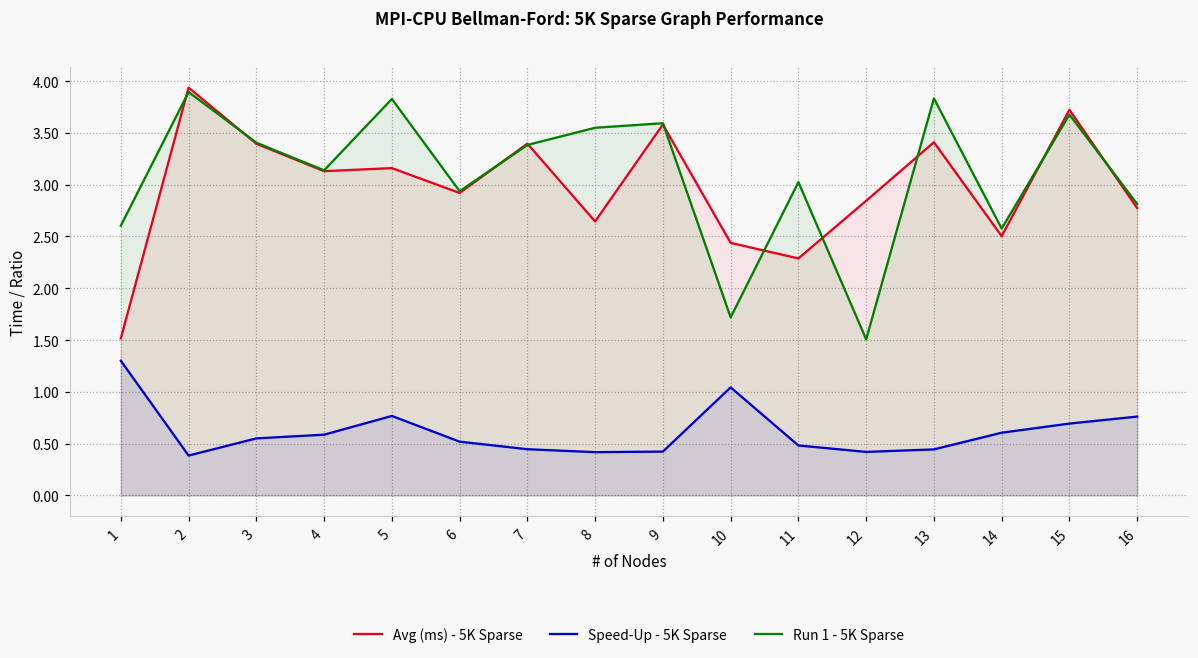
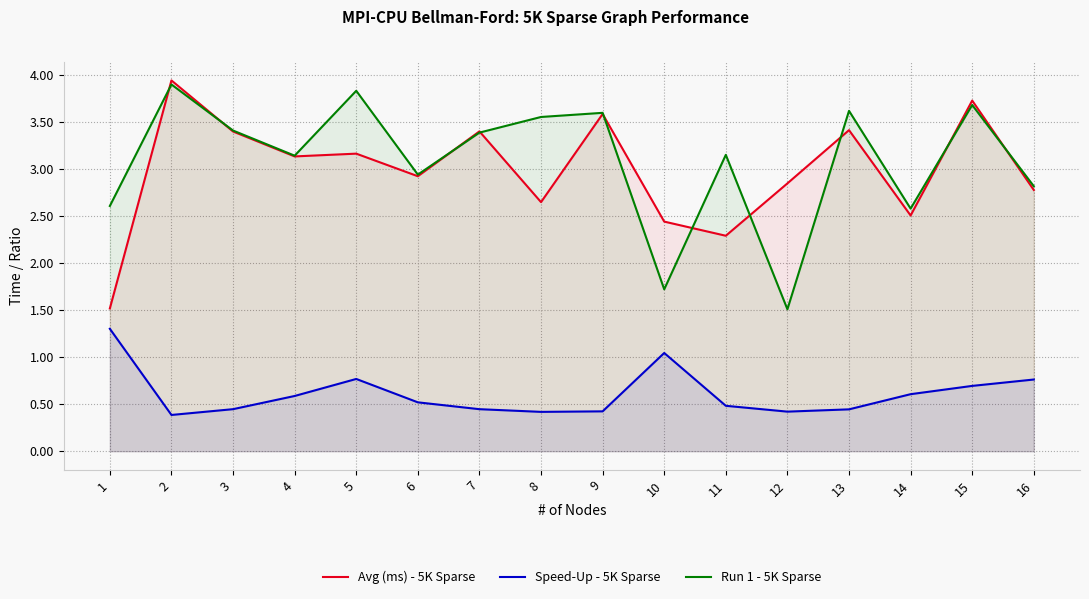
  {
    "Avg (ms) - 5K Sparse": {
      "1": 1.5,
      "2": 3.9,
      "5": 3.2,
      "8": 2.6,
      "10": 2.4,
      "11": 2.3,
      "12": 2.8,
      "13": 3.4,
      "14": 2.5,
      "15": 3.7,
      "16": 2.8
    },
    "Speed-Up - 5K Sparse": {
      "1": 1.3,
      "2": 0.4,
-     "3": 0.6,
+     "3": 0.4,
      "4": 0.6,
      "5": 0.8,
      "6": 0.5,
      "7": 0.4,
      "8": 0.4,
      "9": 0.4,
      "10": 1.0,
      "11": 0.5,
      "12": 0.4,
      "13": 0.4,
      "14": 0.6,
      "15": 0.7,
      "16": 0.8
    },
    "Run 1 - 5K Sparse": {
      "1": 2.6,
      "2": 3.9,
      "5": 3.8,
      "8": 3.5,
      "10": 1.7,
-     "11": 3.0,
+     "11": 3.1,
      "12": 1.5,
-     "13": 3.8,
+     "13": 3.6,
      "14": 2.6,
      "15": 3.7,
      "16": 2.8
    }
  }
